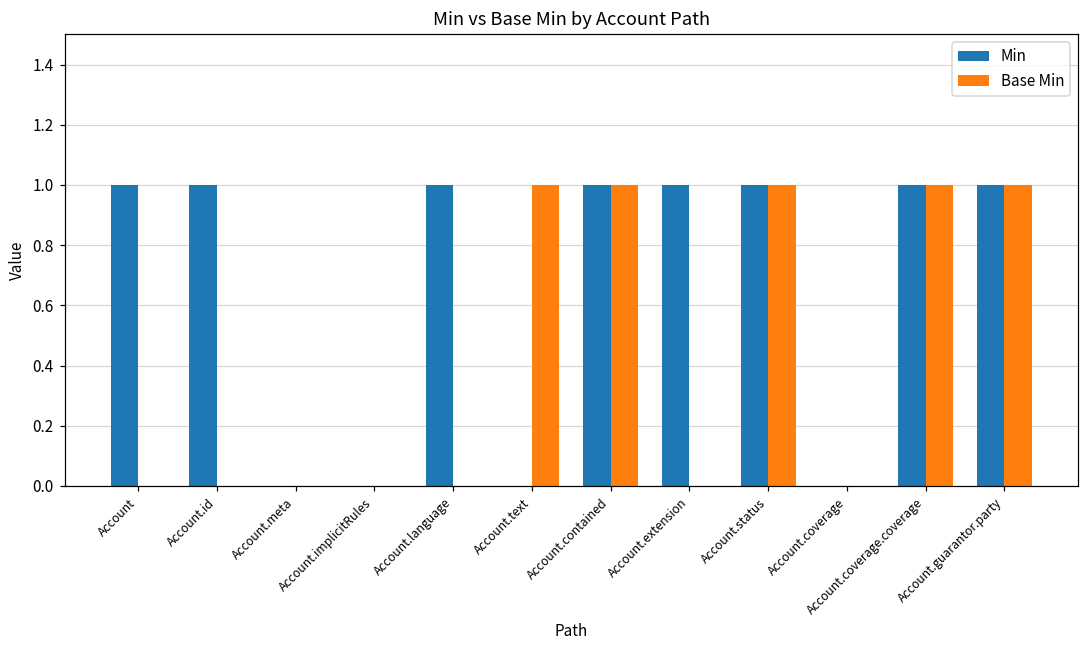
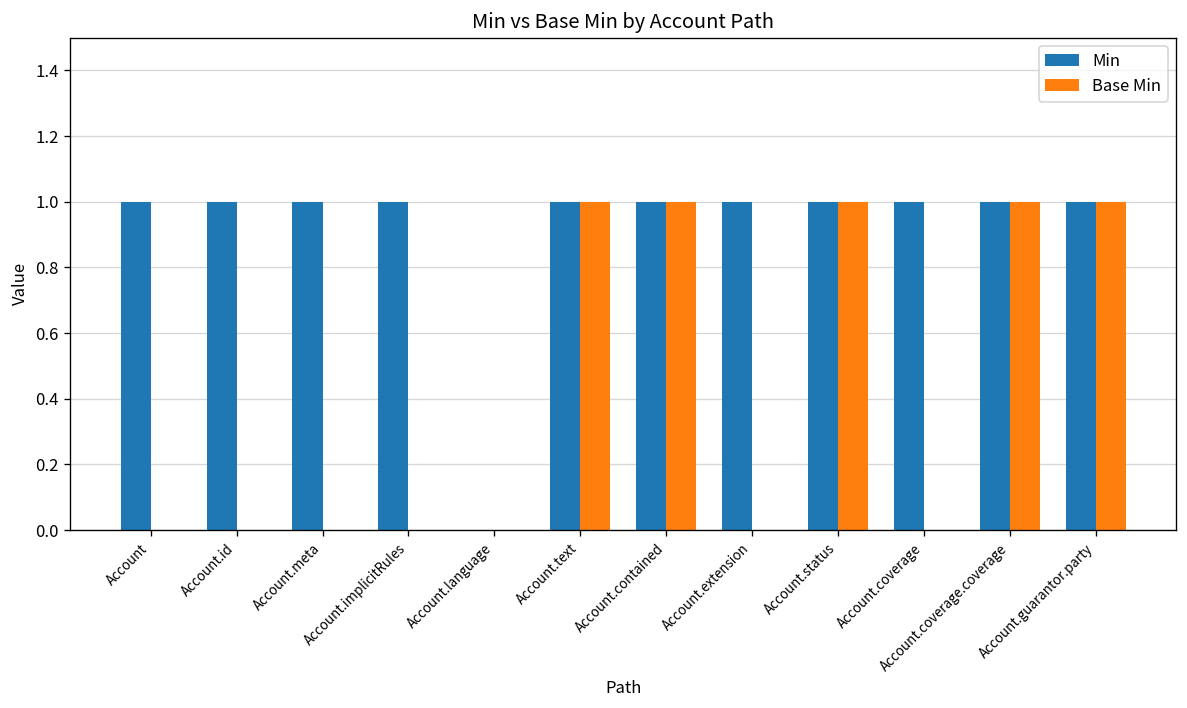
  {
    "Min": {
      "Account": 1,
      "Account.id": 1,
-     "Account.meta": 0,
-     "Account.implicitRules": 0,
-     "Account.language": 1,
-     "Account.text": 0,
+     "Account.meta": 1,
+     "Account.implicitRules": 1,
+     "Account.language": 0,
+     "Account.text": 1,
      "Account.contained": 1,
      "Account.extension": 1,
      "Account.status": 1,
-     "Account.coverage": 0,
+     "Account.coverage": 1,
      "Account.coverage.coverage": 1,
      "Account.guarantor.party": 1
    },
    "Base Min": {
      "Account": 0,
      "Account.id": 0,
      "Account.meta": 0,
      "Account.implicitRules": 0,
      "Account.language": 0,
      "Account.text": 1,
      "Account.contained": 1,
      "Account.extension": 0,
      "Account.status": 1,
      "Account.coverage": 0,
      "Account.coverage.coverage": 1,
      "Account.guarantor.party": 1
    }
  }
